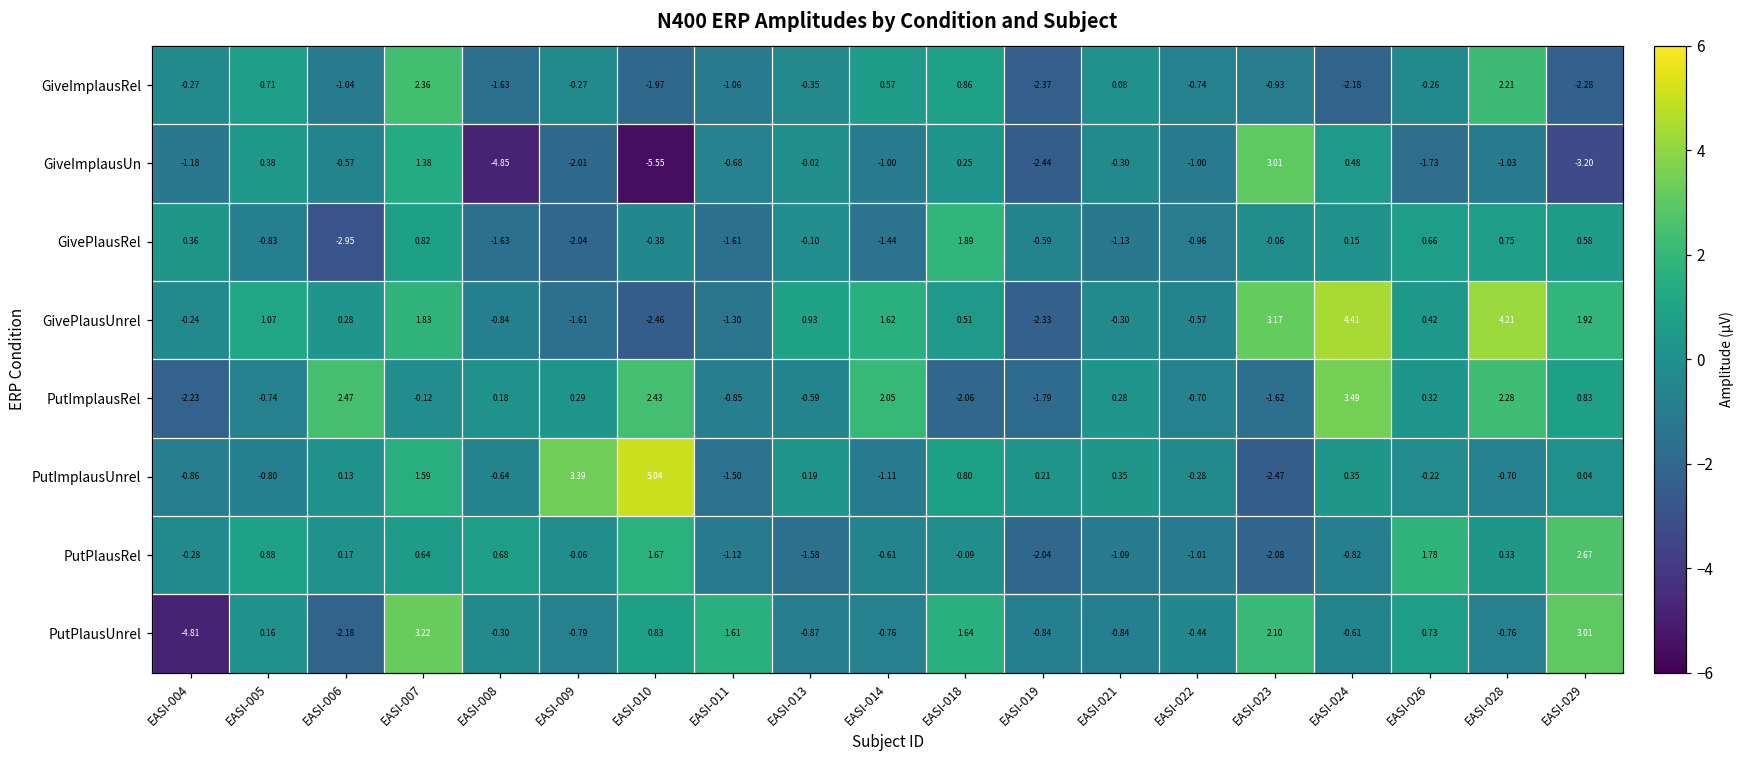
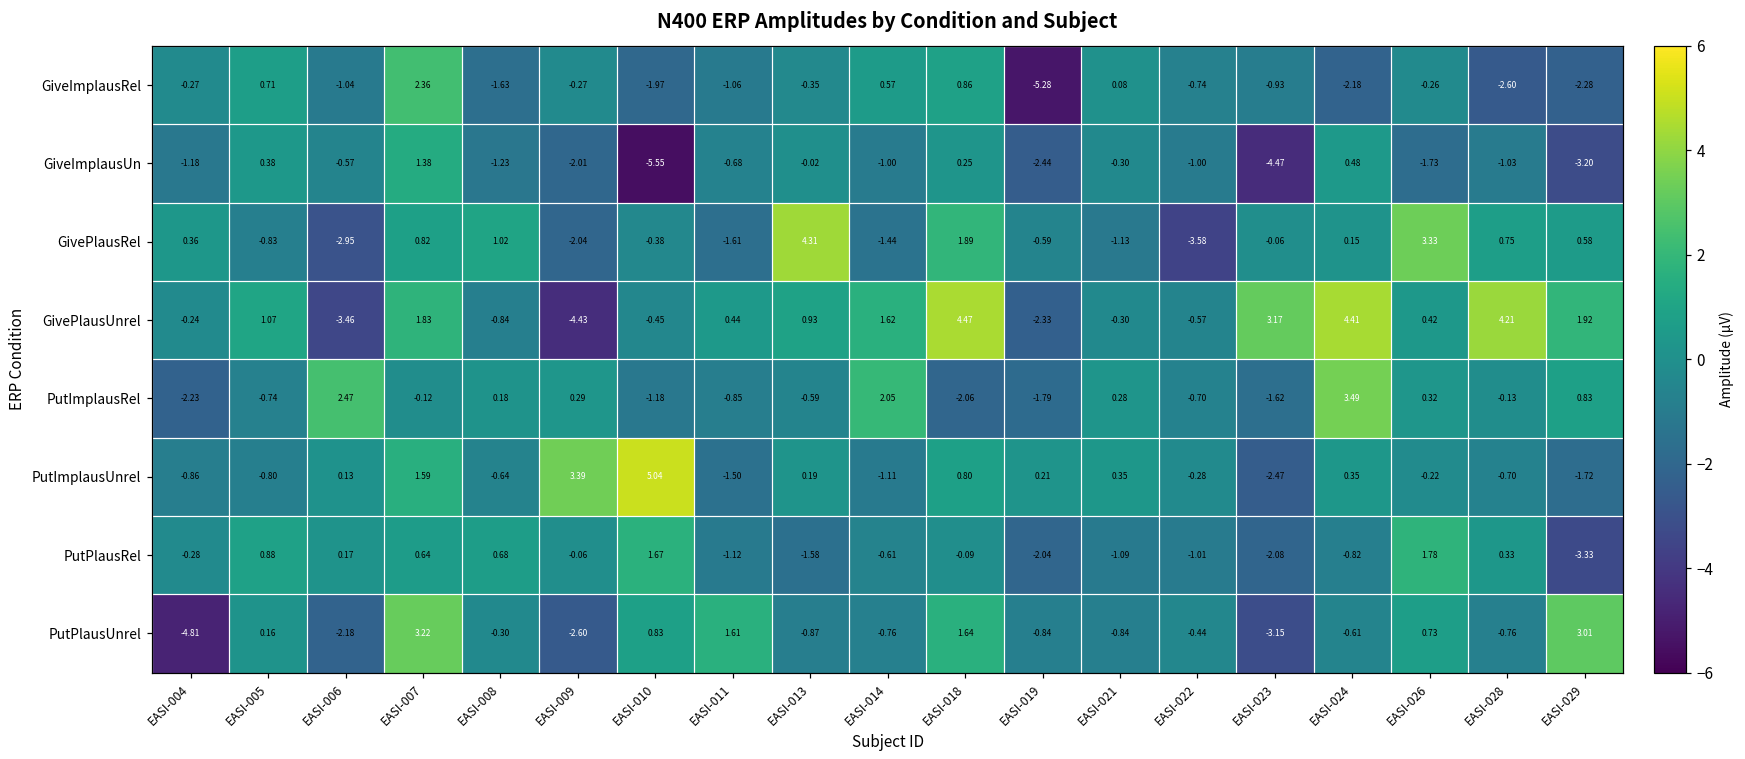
  {
    "GiveImplausRel": {
      "EASI-004": -0.27,
      "EASI-005": 0.71,
      "EASI-006": -1.04,
      "EASI-007": 2.36,
      "EASI-008": -1.63,
      "EASI-009": -0.27,
      "EASI-010": -1.97,
      "EASI-011": -1.06,
      "EASI-013": -0.35,
      "EASI-014": 0.57,
      "EASI-018": 0.86,
-     "EASI-019": -2.37,
+     "EASI-019": -5.28,
      "EASI-021": 0.08,
      "EASI-022": -0.74,
      "EASI-023": -0.93,
      "EASI-024": -2.18,
      "EASI-026": -0.26,
-     "EASI-028": 2.21,
+     "EASI-028": -2.60,
      "EASI-029": -2.28
    },
    "GiveImplausUn": {
      "EASI-004": -1.18,
      "EASI-005": 0.38,
      "EASI-006": -0.57,
      "EASI-007": 1.38,
-     "EASI-008": -4.85,
+     "EASI-008": -1.23,
      "EASI-009": -2.01,
      "EASI-010": -5.55,
      "EASI-011": -0.68,
      "EASI-013": -0.02,
      "EASI-014": -1.00,
      "EASI-018": 0.25,
      "EASI-019": -2.44,
      "EASI-021": -0.30,
      "EASI-022": -1.00,
-     "EASI-023": 3.01,
+     "EASI-023": -4.47,
      "EASI-024": 0.48,
      "EASI-026": -1.73,
      "EASI-028": -1.03,
      "EASI-029": -3.20
    },
    "GivePlausRel": {
      "EASI-004": 0.36,
      "EASI-005": -0.83,
      "EASI-006": -2.95,
      "EASI-007": 0.82,
-     "EASI-008": -1.63,
+     "EASI-008": 1.02,
      "EASI-009": -2.04,
      "EASI-010": -0.38,
      "EASI-011": -1.61,
-     "EASI-013": -0.10,
+     "EASI-013": 4.31,
      "EASI-014": -1.44,
      "EASI-018": 1.89,
      "EASI-019": -0.59,
      "EASI-021": -1.13,
-     "EASI-022": -0.96,
+     "EASI-022": -3.58,
      "EASI-023": -0.06,
      "EASI-024": 0.15,
-     "EASI-026": 0.66,
+     "EASI-026": 3.33,
      "EASI-028": 0.75,
      "EASI-029": 0.58
    },
    "GivePlausUnrel": {
      "EASI-004": -0.24,
      "EASI-005": 1.07,
-     "EASI-006": 0.28,
+     "EASI-006": -3.46,
      "EASI-007": 1.83,
      "EASI-008": -0.84,
-     "EASI-009": -1.61,
-     "EASI-010": -2.46,
-     "EASI-011": -1.30,
+     "EASI-009": -4.43,
+     "EASI-010": -0.45,
+     "EASI-011": 0.44,
      "EASI-013": 0.93,
      "EASI-014": 1.62,
-     "EASI-018": 0.51,
+     "EASI-018": 4.47,
      "EASI-019": -2.33,
      "EASI-021": -0.30,
      "EASI-022": -0.57,
      "EASI-023": 3.17,
      "EASI-024": 4.41,
      "EASI-026": 0.42,
      "EASI-028": 4.21,
      "EASI-029": 1.92
    },
    "PutImplausRel": {
      "EASI-004": -2.23,
      "EASI-005": -0.74,
      "EASI-006": 2.47,
      "EASI-007": -0.12,
      "EASI-008": 0.18,
      "EASI-009": 0.29,
-     "EASI-010": 2.43,
+     "EASI-010": -1.18,
      "EASI-011": -0.85,
      "EASI-013": -0.59,
      "EASI-014": 2.05,
      "EASI-018": -2.06,
      "EASI-019": -1.79,
      "EASI-021": 0.28,
      "EASI-022": -0.70,
      "EASI-023": -1.62,
      "EASI-024": 3.49,
      "EASI-026": 0.32,
-     "EASI-028": 2.28,
+     "EASI-028": -0.13,
      "EASI-029": 0.83
    },
    "PutImplausUnrel": {
      "EASI-004": -0.86,
      "EASI-005": -0.80,
      "EASI-006": 0.13,
      "EASI-007": 1.59,
      "EASI-008": -0.64,
      "EASI-009": 3.39,
      "EASI-010": 5.04,
      "EASI-011": -1.50,
      "EASI-013": 0.19,
      "EASI-014": -1.11,
      "EASI-018": 0.80,
      "EASI-019": 0.21,
      "EASI-021": 0.35,
      "EASI-022": -0.28,
      "EASI-023": -2.47,
      "EASI-024": 0.35,
      "EASI-026": -0.22,
      "EASI-028": -0.70,
-     "EASI-029": 0.04
+     "EASI-029": -1.72
    },
    "PutPlausRel": {
      "EASI-004": -0.28,
      "EASI-005": 0.88,
      "EASI-006": 0.17,
      "EASI-007": 0.64,
      "EASI-008": 0.68,
      "EASI-009": -0.06,
      "EASI-010": 1.67,
      "EASI-011": -1.12,
      "EASI-013": -1.58,
      "EASI-014": -0.61,
      "EASI-018": -0.09,
      "EASI-019": -2.04,
      "EASI-021": -1.09,
      "EASI-022": -1.01,
      "EASI-023": -2.08,
      "EASI-024": -0.82,
      "EASI-026": 1.78,
      "EASI-028": 0.33,
-     "EASI-029": 2.67
+     "EASI-029": -3.33
    },
    "PutPlausUnrel": {
      "EASI-004": -4.81,
      "EASI-005": 0.16,
      "EASI-006": -2.18,
      "EASI-007": 3.22,
      "EASI-008": -0.30,
-     "EASI-009": -0.79,
+     "EASI-009": -2.60,
      "EASI-010": 0.83,
      "EASI-011": 1.61,
      "EASI-013": -0.87,
      "EASI-014": -0.76,
      "EASI-018": 1.64,
      "EASI-019": -0.84,
      "EASI-021": -0.84,
      "EASI-022": -0.44,
-     "EASI-023": 2.10,
+     "EASI-023": -3.15,
      "EASI-024": -0.61,
      "EASI-026": 0.73,
      "EASI-028": -0.76,
      "EASI-029": 3.01
    }
  }
